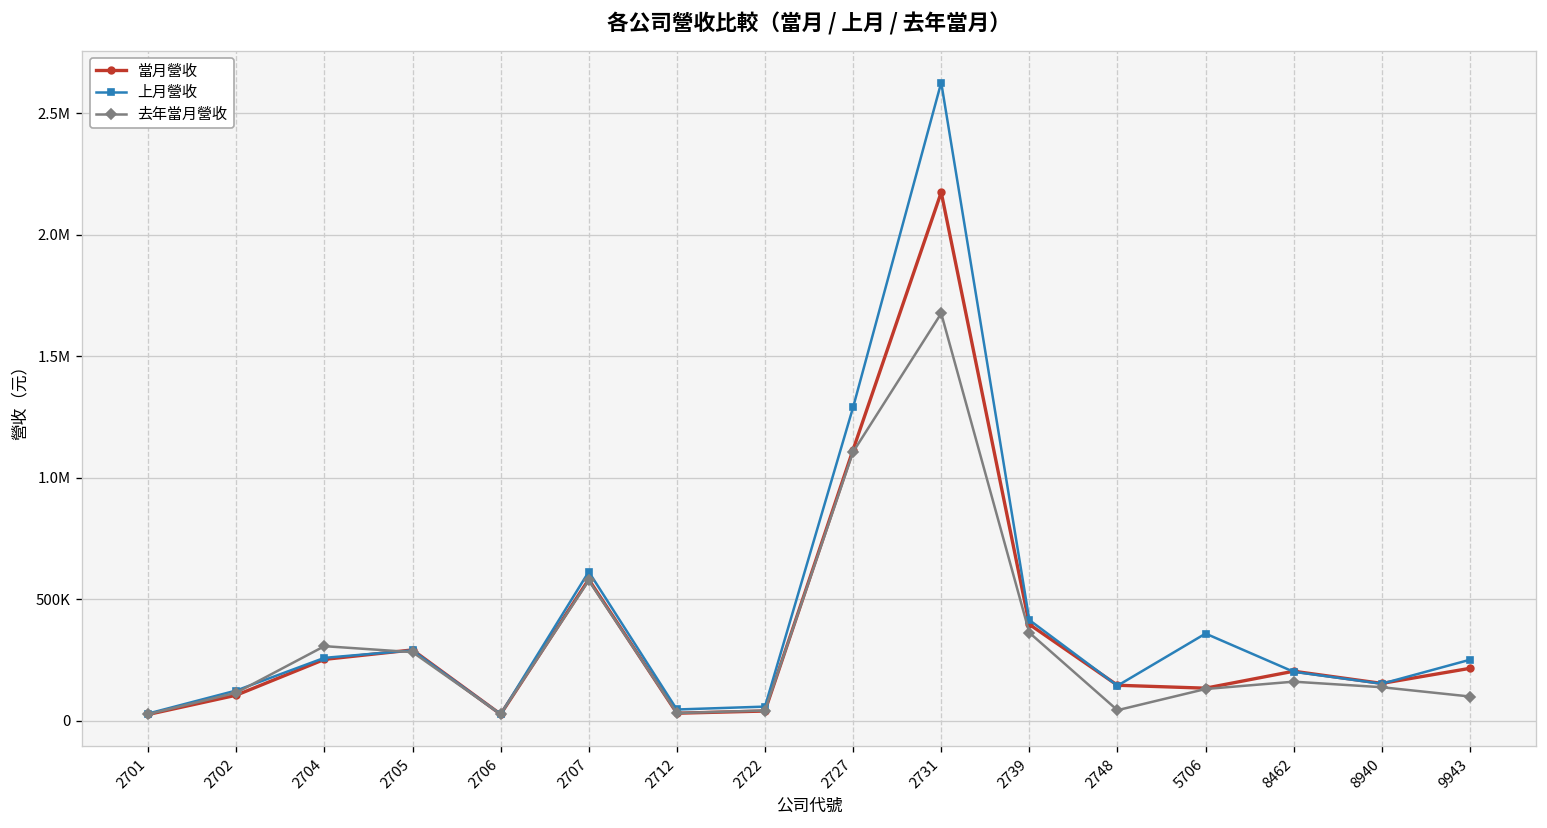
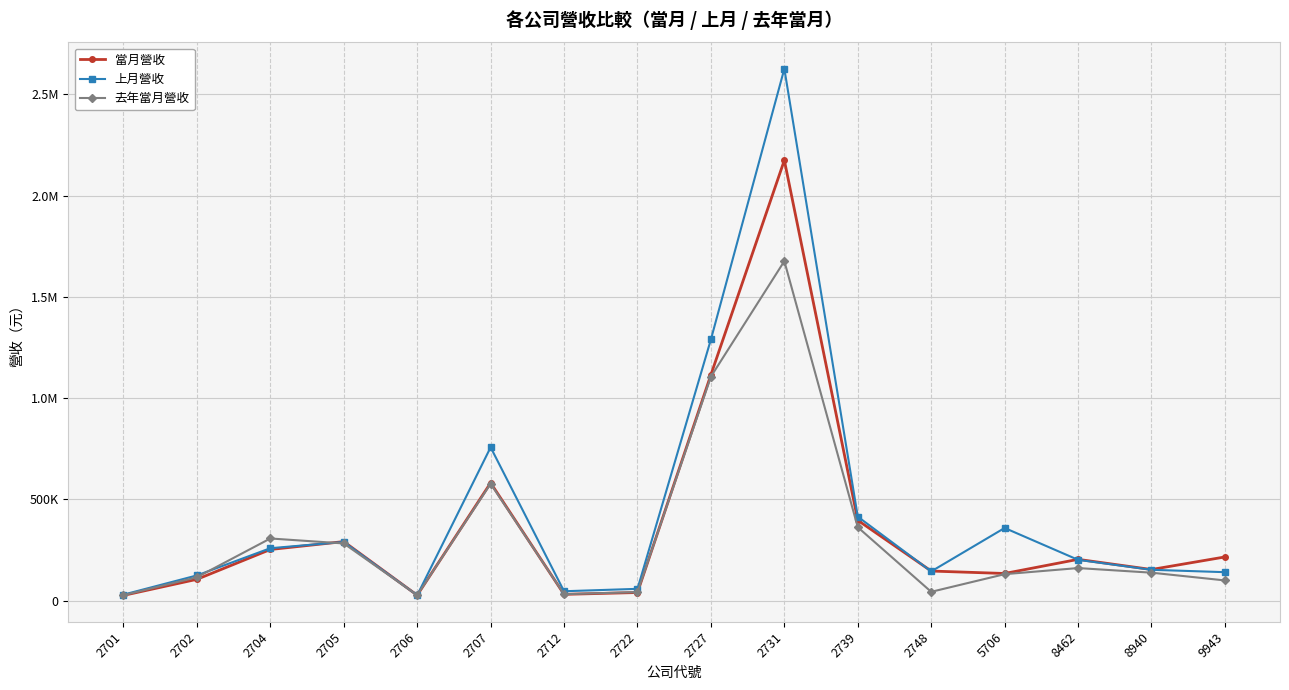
  {
    "當月營收": {
      "2731": 2170000,
      "2739": 400000,
      "9943": 220000
    },
    "上月營收": {
-     "2707": 610000,
+     "2707": 760000,
      "2712": 50000,
      "2722": 60000,
      "2727": 1290000,
      "2731": 2630000,
      "2739": 420000,
      "5706": 360000,
-     "9943": 250000
+     "9943": 140000
    },
    "去年當月營收": {
      "2704": 310000,
      "2731": 1680000,
      "2739": 360000,
      "2748": 40000,
      "8462": 160000,
      "8940": 140000,
      "9943": 100000
    }
  }
